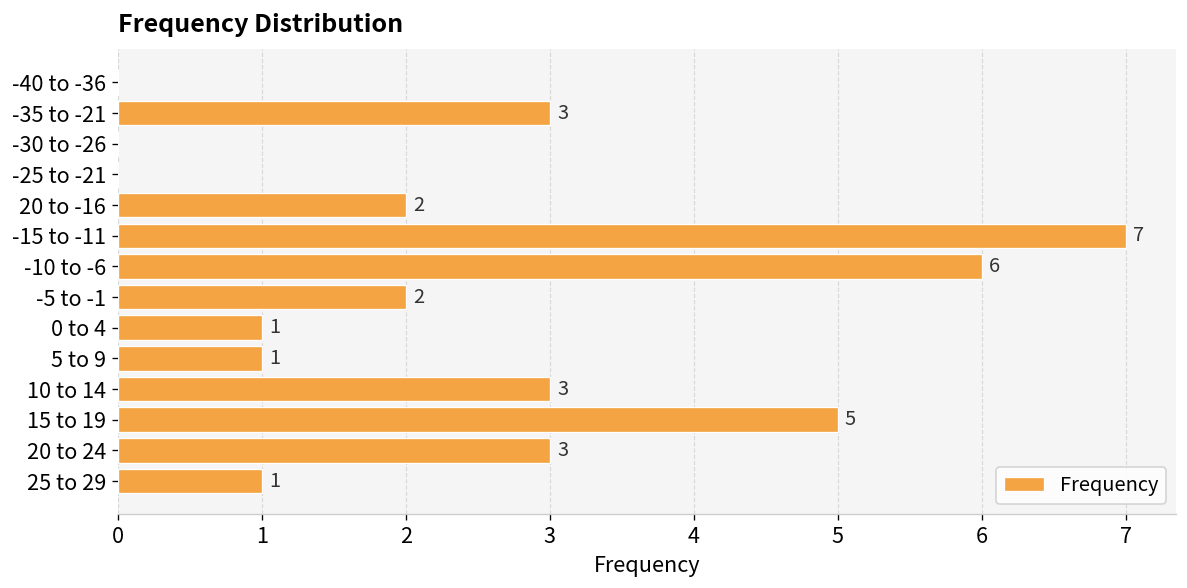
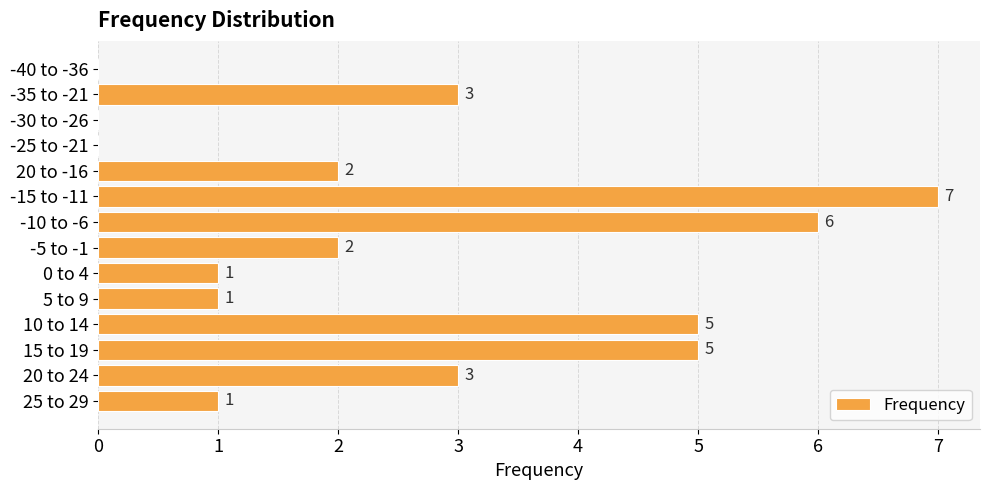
  {
    "-35 to -21": 3,
    "20 to -16": 2,
    "-15 to -11": 7,
    "-10 to -6": 6,
    "-5 to -1": 2,
    "0 to 4": 1,
    "5 to 9": 1,
-   "10 to 14": 3,
+   "10 to 14": 5,
    "15 to 19": 5,
    "20 to 24": 3,
    "25 to 29": 1
  }
